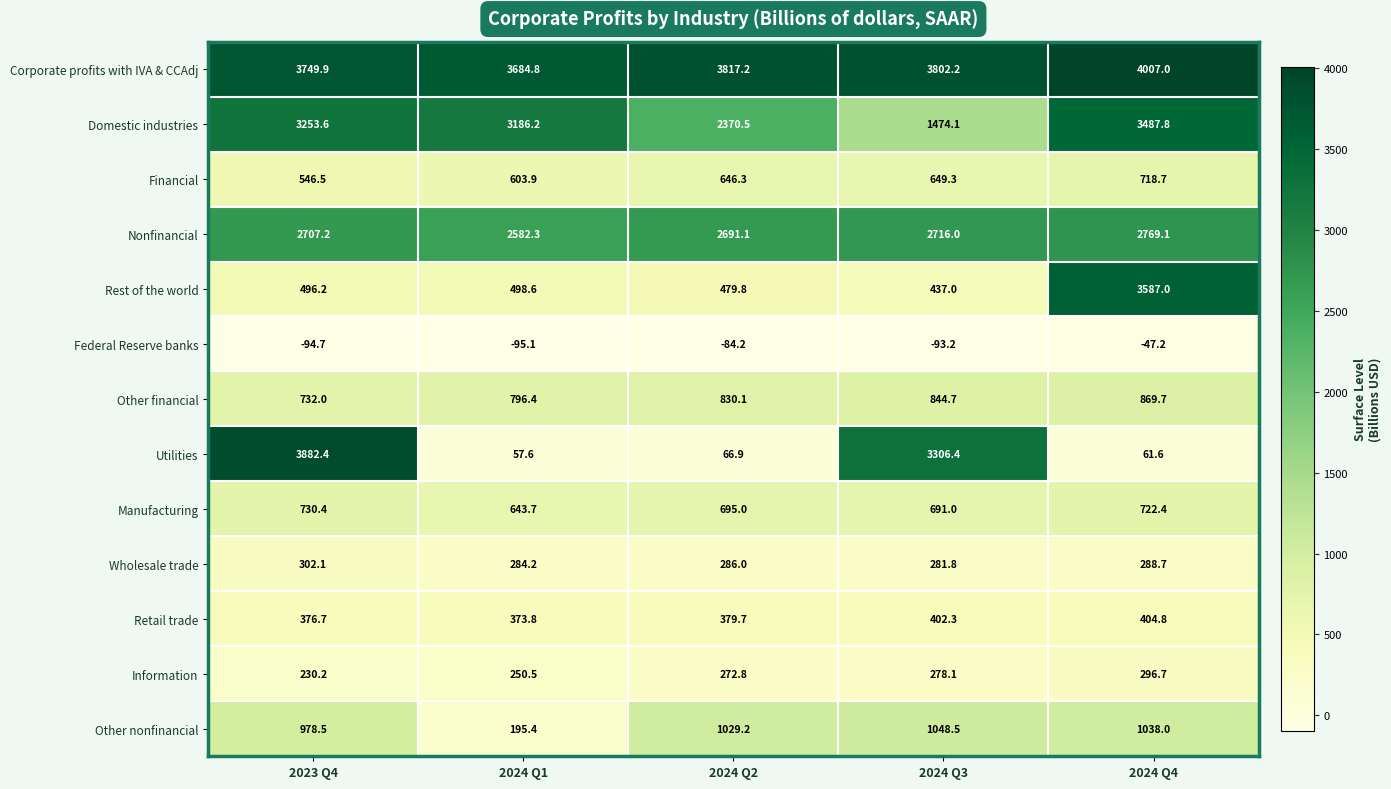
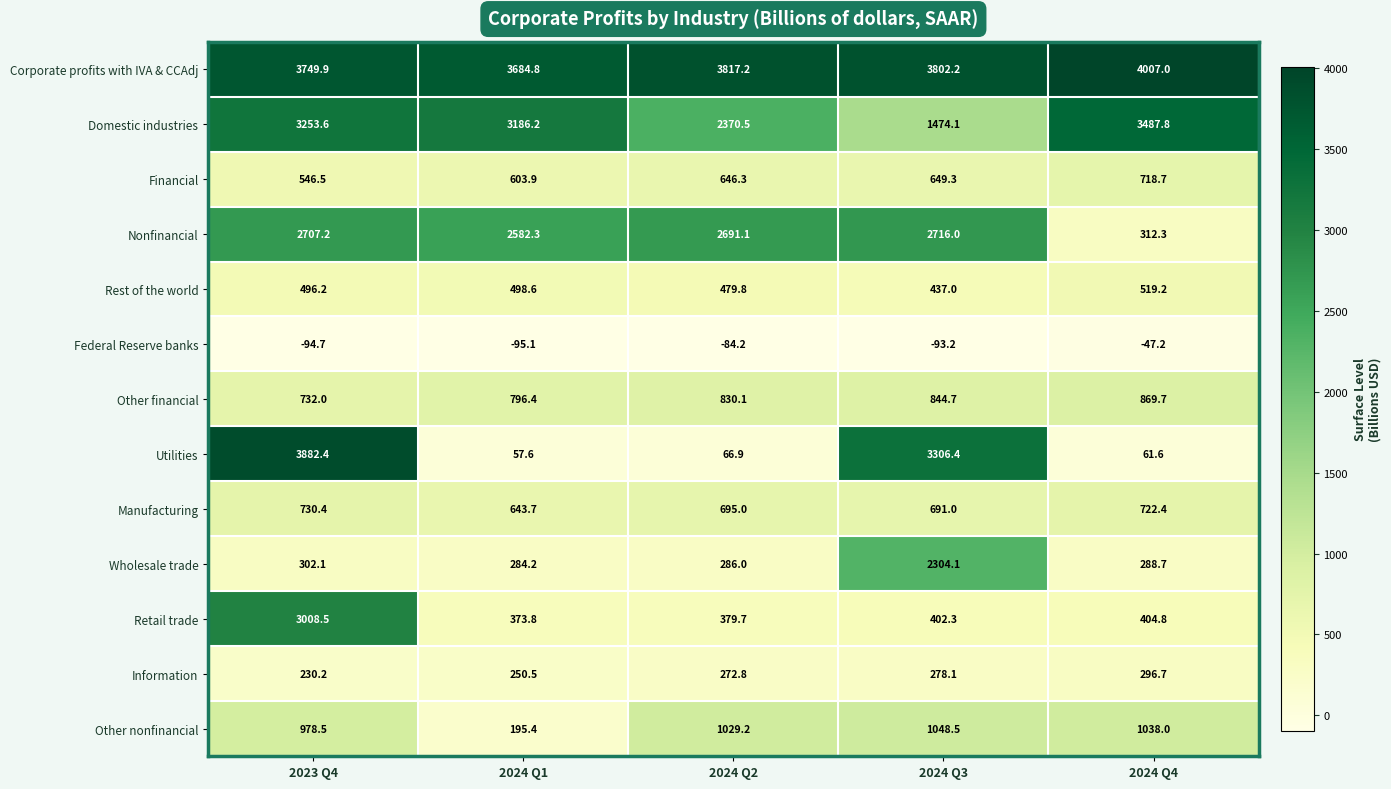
  {
    "Corporate profits with IVA & CCAdj": {
      "2023 Q4": 3749.9,
      "2024 Q1": 3684.8,
      "2024 Q2": 3817.2,
      "2024 Q3": 3802.2,
      "2024 Q4": 4007.0
    },
    "Domestic industries": {
      "2023 Q4": 3253.6,
      "2024 Q1": 3186.2,
      "2024 Q2": 2370.5,
      "2024 Q3": 1474.1,
      "2024 Q4": 3487.8
    },
    "Financial": {
      "2023 Q4": 546.5,
      "2024 Q1": 603.9,
      "2024 Q2": 646.3,
      "2024 Q3": 649.3,
      "2024 Q4": 718.7
    },
    "Nonfinancial": {
      "2023 Q4": 2707.2,
      "2024 Q1": 2582.3,
      "2024 Q2": 2691.1,
      "2024 Q3": 2716.0,
-     "2024 Q4": 2769.1
+     "2024 Q4": 312.3
    },
    "Rest of the world": {
      "2023 Q4": 496.2,
      "2024 Q1": 498.6,
      "2024 Q2": 479.8,
      "2024 Q3": 437.0,
-     "2024 Q4": 3587.0
+     "2024 Q4": 519.2
    },
    "Federal Reserve banks": {
      "2023 Q4": -94.7,
      "2024 Q1": -95.1,
      "2024 Q2": -84.2,
      "2024 Q3": -93.2,
      "2024 Q4": -47.2
    },
    "Other financial": {
      "2023 Q4": 732.0,
      "2024 Q1": 796.4,
      "2024 Q2": 830.1,
      "2024 Q3": 844.7,
      "2024 Q4": 869.7
    },
    "Utilities": {
      "2023 Q4": 3882.4,
      "2024 Q1": 57.6,
      "2024 Q2": 66.9,
      "2024 Q3": 3306.4,
      "2024 Q4": 61.6
    },
    "Manufacturing": {
      "2023 Q4": 730.4,
      "2024 Q1": 643.7,
      "2024 Q2": 695.0,
      "2024 Q3": 691.0,
      "2024 Q4": 722.4
    },
    "Wholesale trade": {
      "2023 Q4": 302.1,
      "2024 Q1": 284.2,
      "2024 Q2": 286.0,
-     "2024 Q3": 281.8,
+     "2024 Q3": 2304.1,
      "2024 Q4": 288.7
    },
    "Retail trade": {
-     "2023 Q4": 376.7,
+     "2023 Q4": 3008.5,
      "2024 Q1": 373.8,
      "2024 Q2": 379.7,
      "2024 Q3": 402.3,
      "2024 Q4": 404.8
    },
    "Information": {
      "2023 Q4": 230.2,
      "2024 Q1": 250.5,
      "2024 Q2": 272.8,
      "2024 Q3": 278.1,
      "2024 Q4": 296.7
    },
    "Other nonfinancial": {
      "2023 Q4": 978.5,
      "2024 Q1": 195.4,
      "2024 Q2": 1029.2,
      "2024 Q3": 1048.5,
      "2024 Q4": 1038.0
    }
  }
